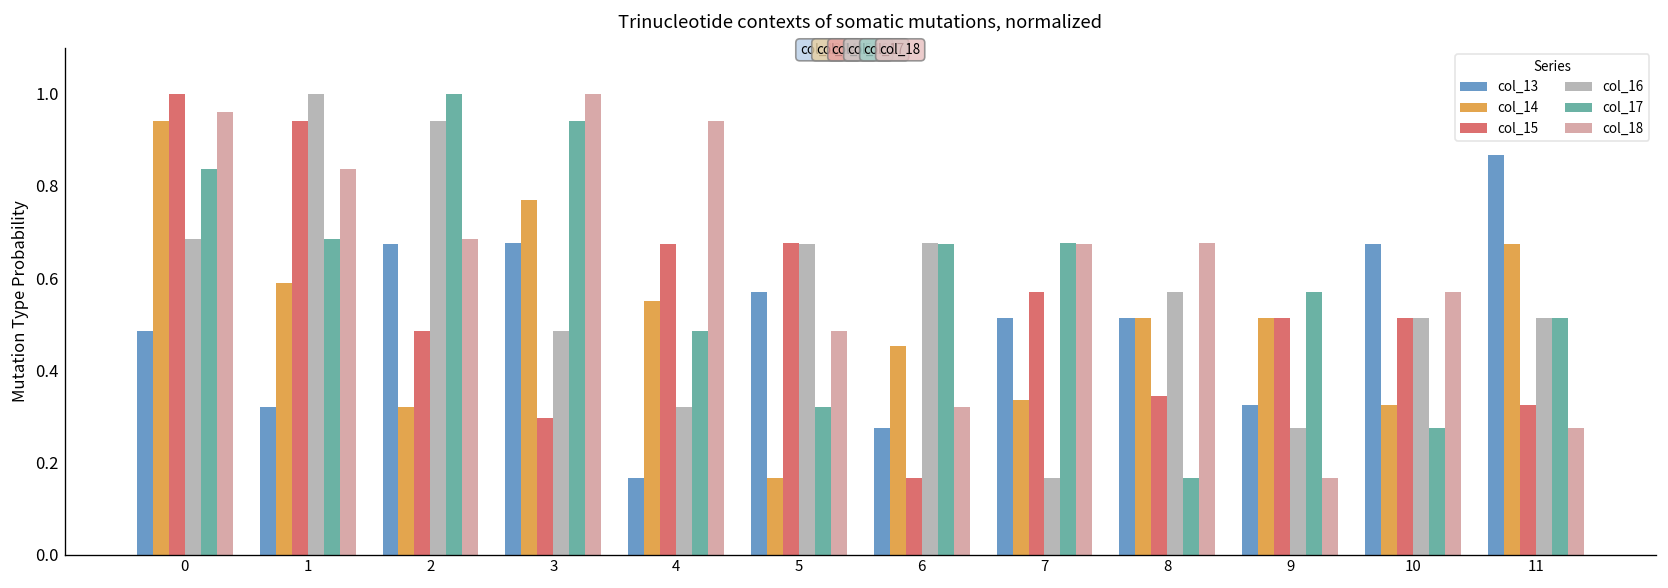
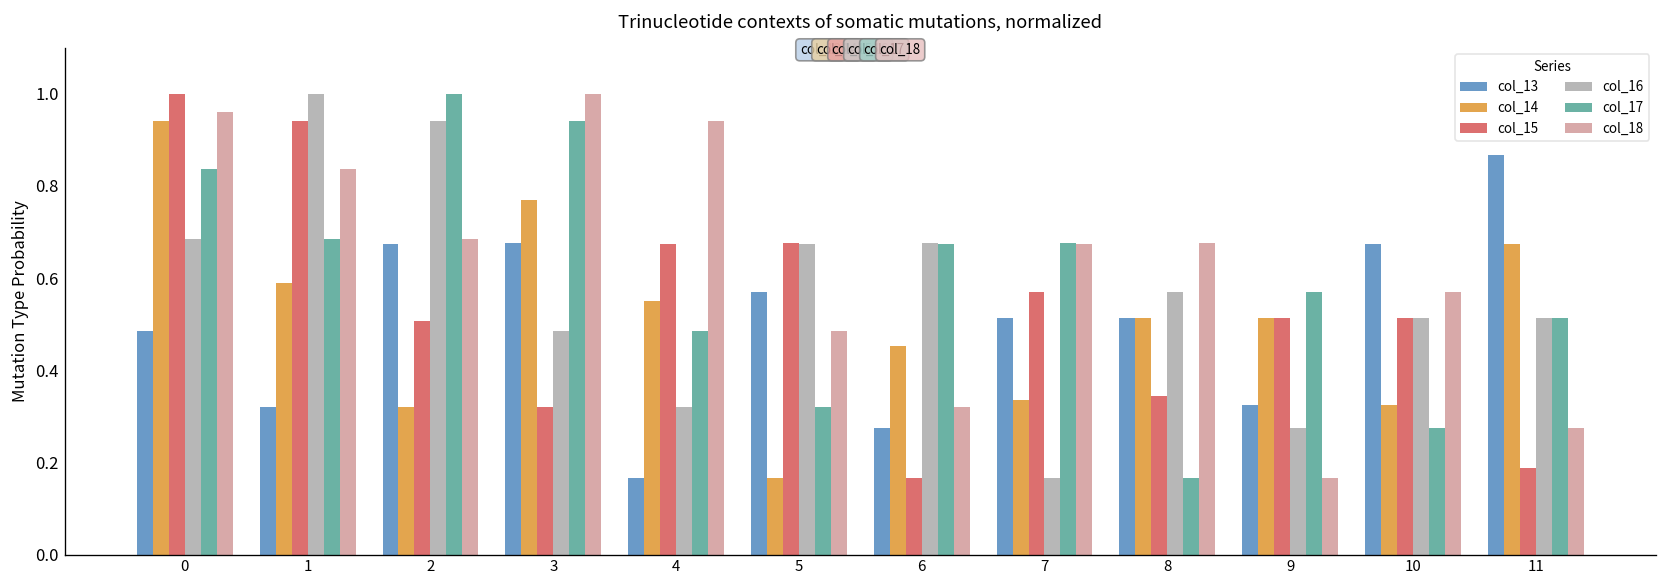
  {
    "col_14": {
      "0": 0.94,
      "1": 0.59,
      "2": 0.32,
      "3": 0.77,
      "4": 0.55,
      "5": 0.17,
      "6": 0.45,
      "7": 0.34,
      "8": 0.51,
      "9": 0.51,
      "10": 0.32,
      "11": 0.67
    },
    "col_15": {
      "0": 1.00,
      "1": 0.94,
-     "2": 0.48,
-     "3": 0.30,
+     "2": 0.51,
+     "3": 0.32,
      "4": 0.67,
      "5": 0.68,
      "6": 0.17,
      "7": 0.57,
      "8": 0.34,
      "9": 0.51,
      "10": 0.51,
-     "11": 0.32
+     "11": 0.19
    }
  }
